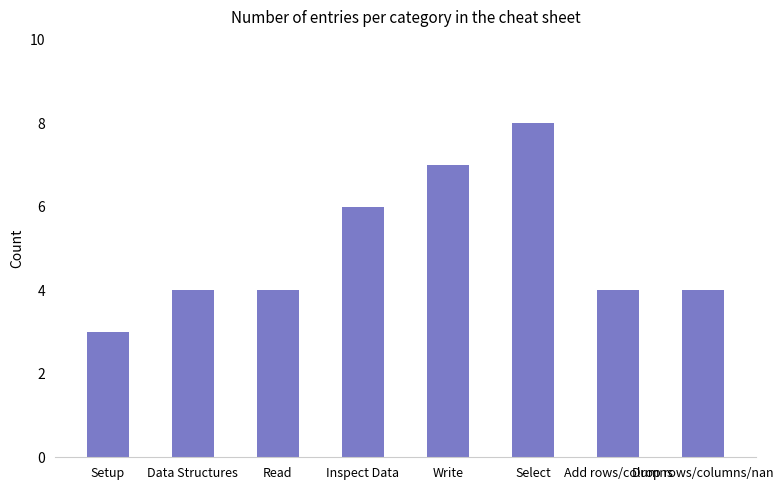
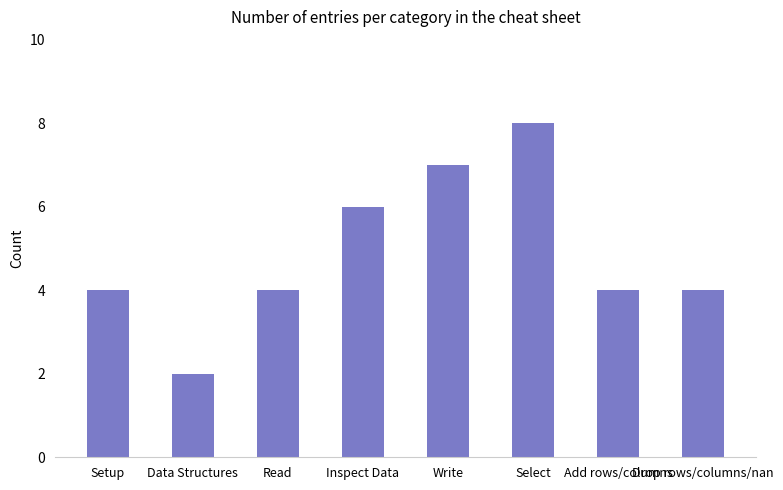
  {
-   "Setup": 3,
-   "Data Structures": 4,
+   "Setup": 4,
+   "Data Structures": 2,
    "Read": 4,
    "Inspect Data": 6,
    "Write": 7,
    "Select": 8
  }
